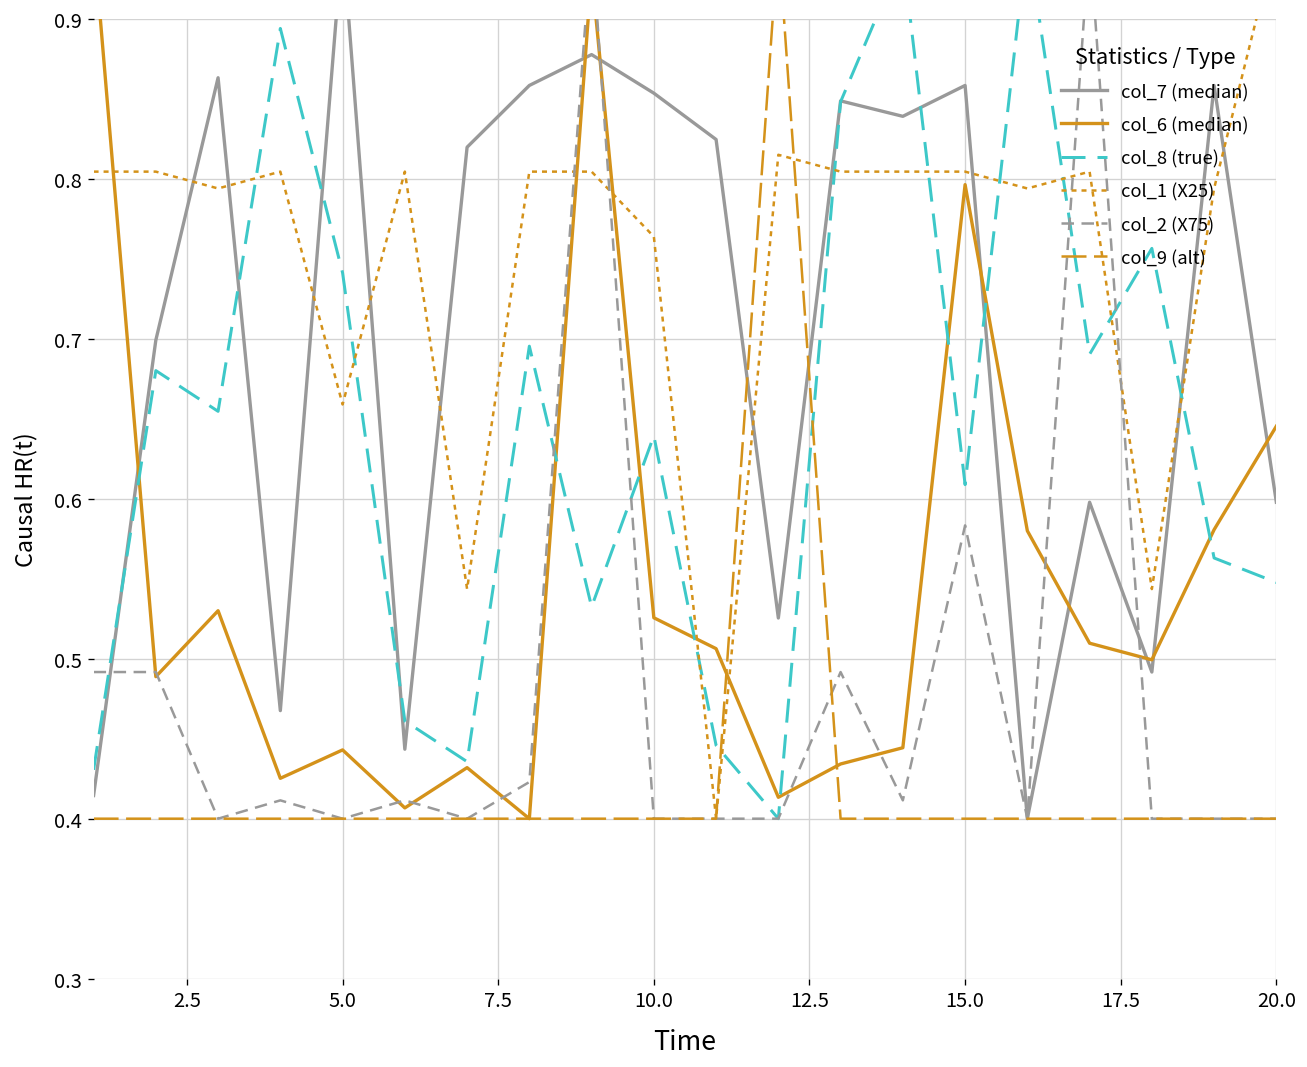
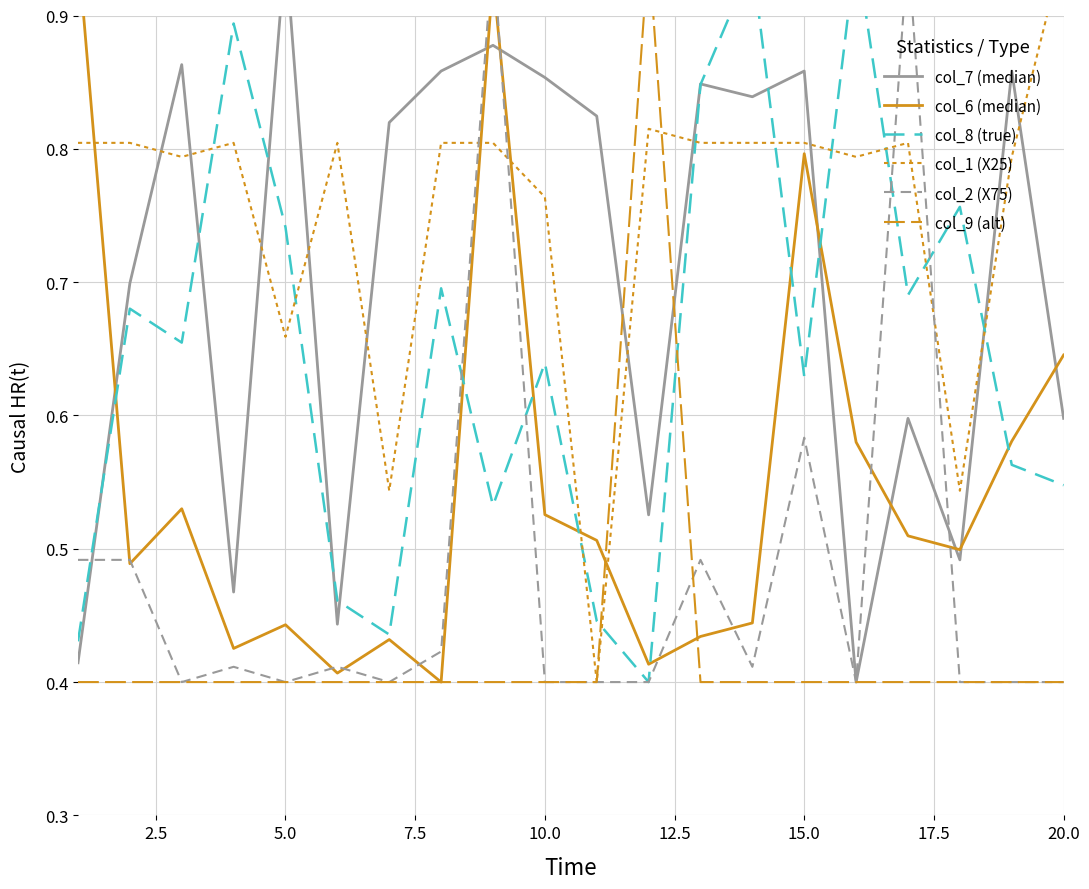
  {
    "col_8 (true)": {
      "5.0": 0.741,
      "10.0": 0.639,
-     "15.0": 0.609,
+     "15.0": 0.629,
      "20.0": 0.548
    }
  }
